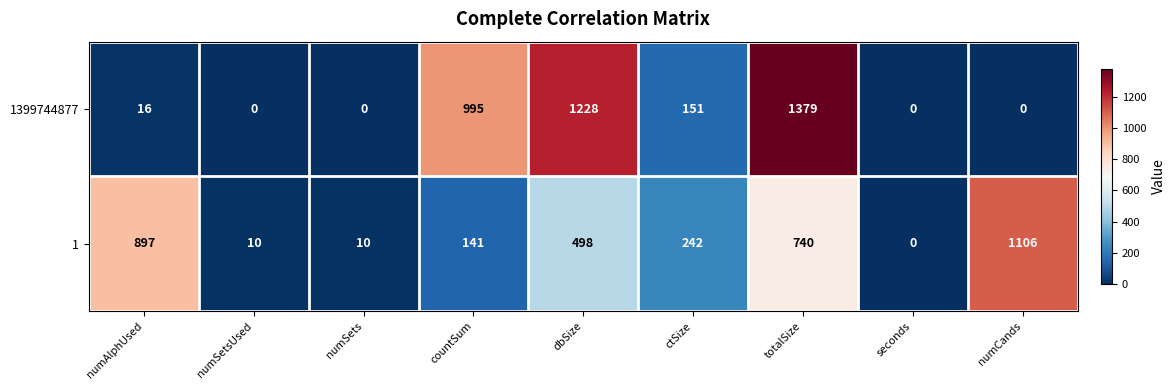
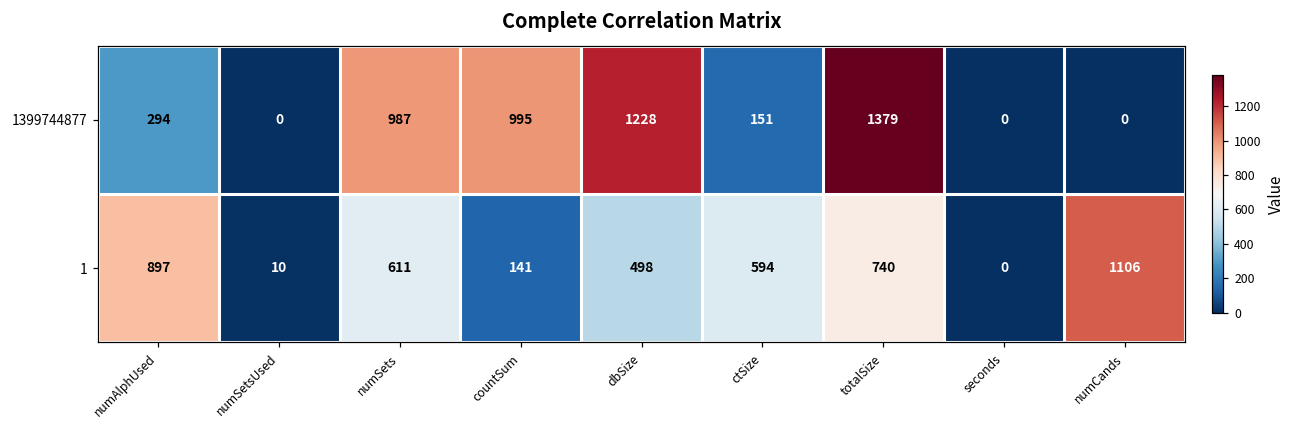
  {
    "1399744877": {
-     "numAlphUsed": 16,
+     "numAlphUsed": 294,
      "numSetsUsed": 0,
-     "numSets": 0,
+     "numSets": 987,
      "countSum": 995,
      "dbSize": 1228,
      "ctSize": 151,
      "totalSize": 1379,
      "seconds": 0,
      "numCands": 0
    },
    "1": {
      "numAlphUsed": 897,
      "numSetsUsed": 10,
-     "numSets": 10,
+     "numSets": 611,
      "countSum": 141,
      "dbSize": 498,
-     "ctSize": 242,
+     "ctSize": 594,
      "totalSize": 740,
      "seconds": 0,
      "numCands": 1106
    }
  }
